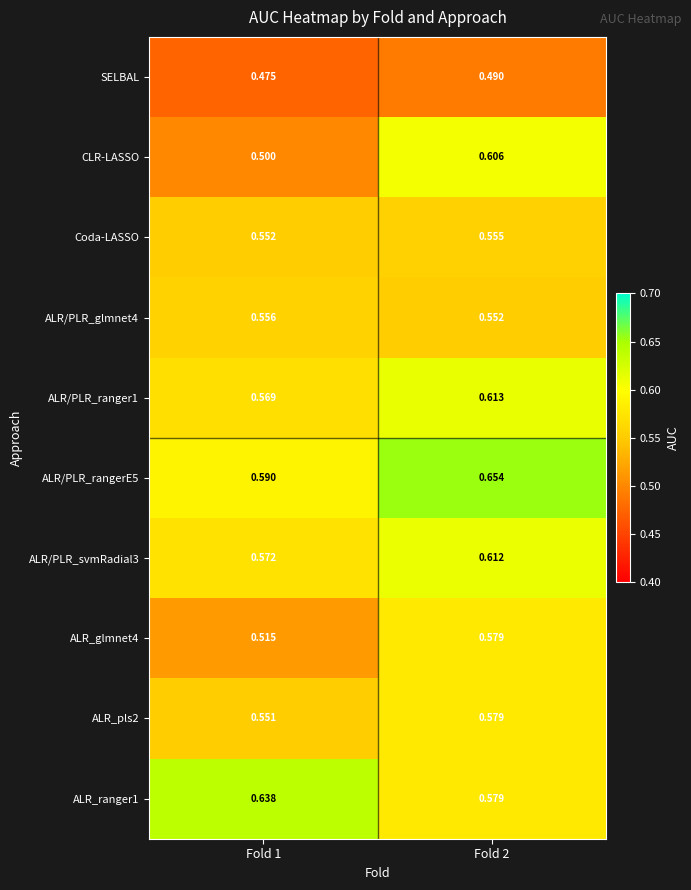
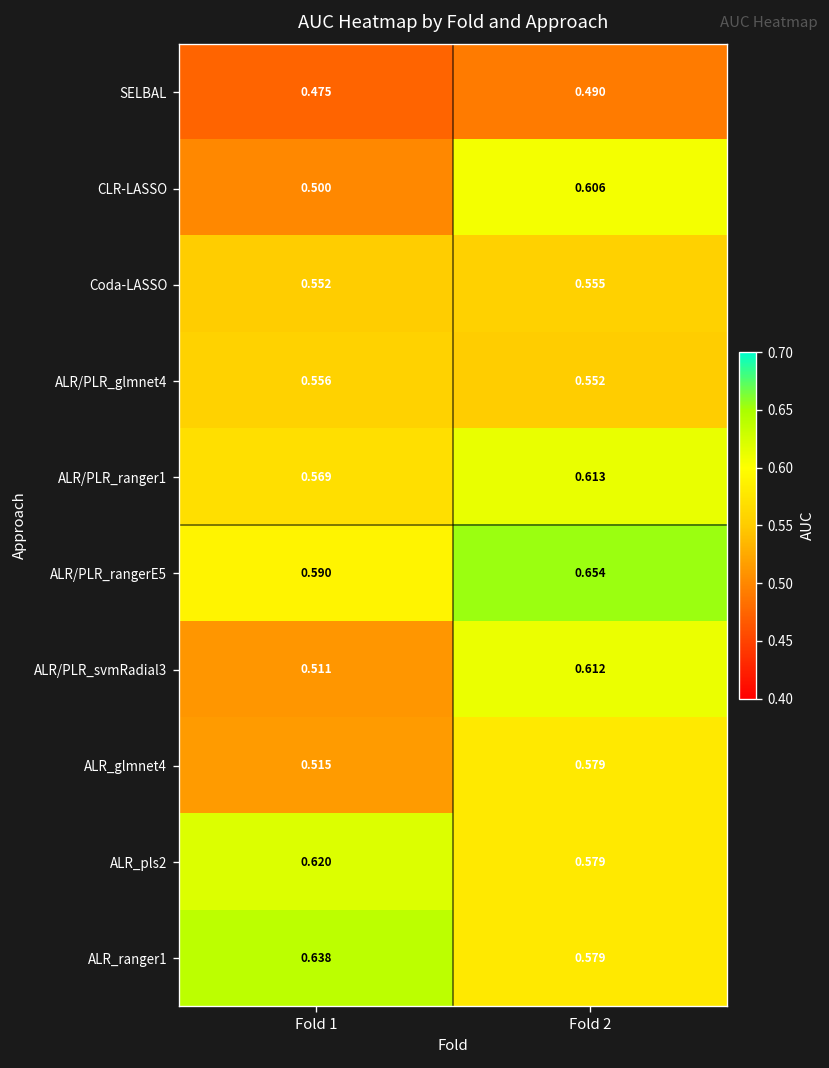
  {
    "SELBAL": {
      "Fold 1": 0.475,
      "Fold 2": 0.490
    },
    "CLR-LASSO": {
      "Fold 1": 0.500,
      "Fold 2": 0.606
    },
    "Coda-LASSO": {
      "Fold 1": 0.552,
      "Fold 2": 0.555
    },
    "ALR/PLR_glmnet4": {
      "Fold 1": 0.556,
      "Fold 2": 0.552
    },
    "ALR/PLR_ranger1": {
      "Fold 1": 0.569,
      "Fold 2": 0.613
    },
    "ALR/PLR_rangerE5": {
      "Fold 1": 0.590,
      "Fold 2": 0.654
    },
    "ALR/PLR_svmRadial3": {
-     "Fold 1": 0.572,
+     "Fold 1": 0.511,
      "Fold 2": 0.612
    },
    "ALR_glmnet4": {
      "Fold 1": 0.515,
      "Fold 2": 0.579
    },
    "ALR_pls2": {
-     "Fold 1": 0.551,
+     "Fold 1": 0.620,
      "Fold 2": 0.579
    },
    "ALR_ranger1": {
      "Fold 1": 0.638,
      "Fold 2": 0.579
    }
  }
